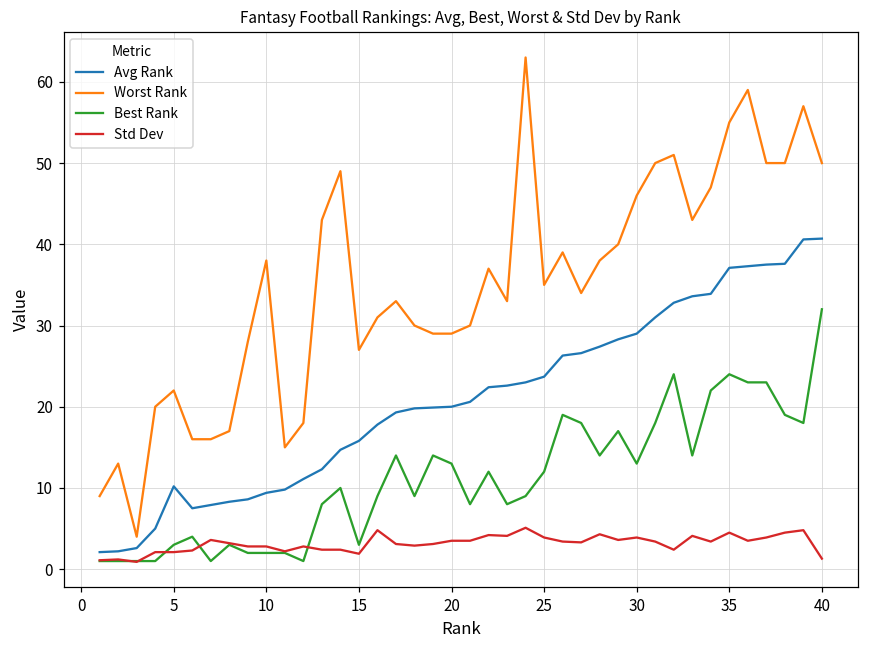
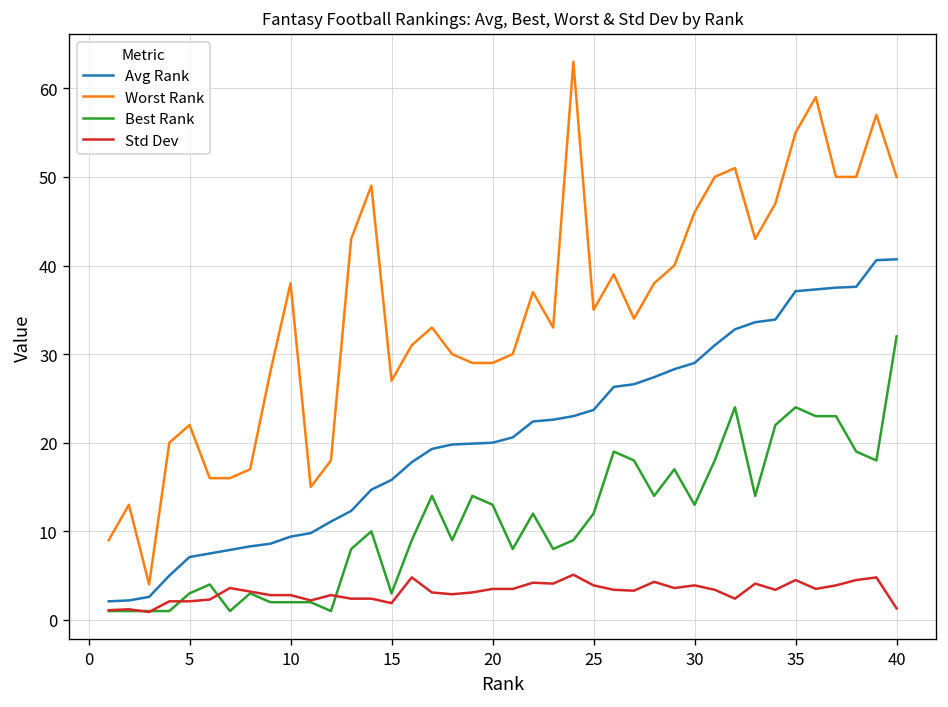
  {
    "Avg Rank": {
-     "5": 10,
+     "5": 7,
      "10": 9,
      "15": 16,
      "20": 20,
      "25": 24,
      "30": 29,
      "35": 37,
      "40": 41
    },
    "Worst Rank": {
      "5": 22,
      "10": 38,
      "15": 27,
      "20": 29,
      "25": 35,
      "30": 46,
      "35": 55,
      "40": 50
    },
    "Best Rank": {
      "5": 3,
      "10": 2,
      "15": 3,
      "20": 13,
      "25": 12,
      "30": 13,
      "35": 24,
      "40": 32
    },
    "Std Dev": {
      "5": 2,
      "10": 3,
      "15": 2,
      "20": 4,
      "25": 4,
      "30": 4,
      "35": 5,
      "40": 1
    }
  }
